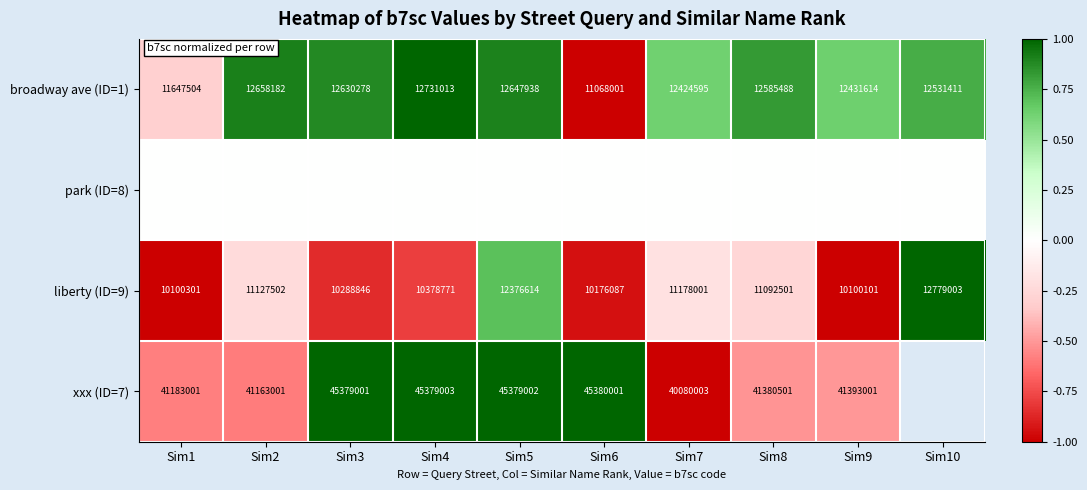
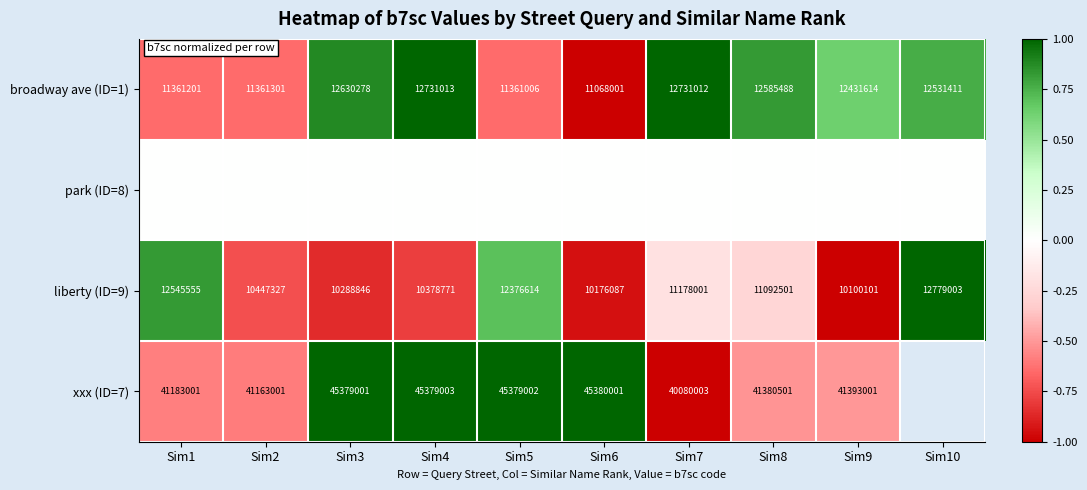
  {
    "broadway ave (ID=1)": {
-     "Sim1": 11647504,
-     "Sim2": 12658182,
+     "Sim1": 11361201,
+     "Sim2": 11361301,
      "Sim3": 12630278,
      "Sim4": 12731013,
-     "Sim5": 12647938,
+     "Sim5": 11361006,
      "Sim6": 11068001,
-     "Sim7": 12424595,
+     "Sim7": 12731012,
      "Sim8": 12585488,
      "Sim9": 12431614,
      "Sim10": 12531411
    },
    "liberty (ID=9)": {
-     "Sim1": 10100301,
-     "Sim2": 11127502,
+     "Sim1": 12545555,
+     "Sim2": 10447327,
      "Sim3": 10288846,
      "Sim4": 10378771,
      "Sim5": 12376614,
      "Sim6": 10176087,
      "Sim7": 11178001,
      "Sim8": 11092501,
      "Sim9": 10100101,
      "Sim10": 12779003
    },
    "xxx (ID=7)": {
      "Sim1": 41183001,
      "Sim2": 41163001,
      "Sim3": 45379001,
      "Sim4": 45379003,
      "Sim5": 45379002,
      "Sim6": 45380001,
      "Sim7": 40080003,
      "Sim8": 41380501,
      "Sim9": 41393001
    }
  }
